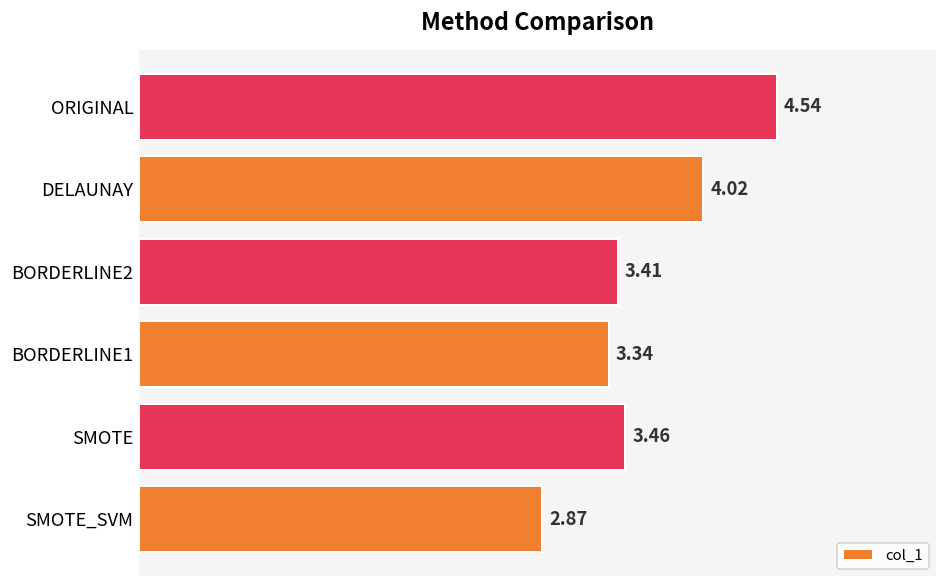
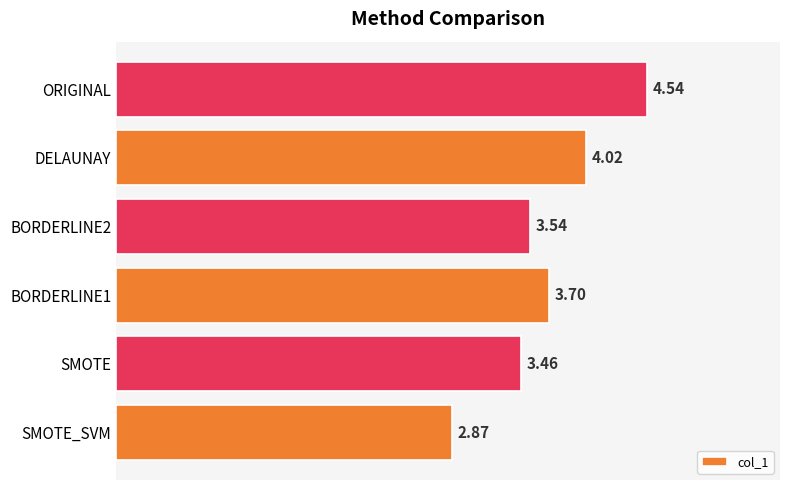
  {
    "ORIGINAL": 4.54,
    "DELAUNAY": 4.02,
-   "BORDERLINE2": 3.41,
-   "BORDERLINE1": 3.34,
+   "BORDERLINE2": 3.54,
+   "BORDERLINE1": 3.70,
    "SMOTE": 3.46,
    "SMOTE_SVM": 2.87
  }
